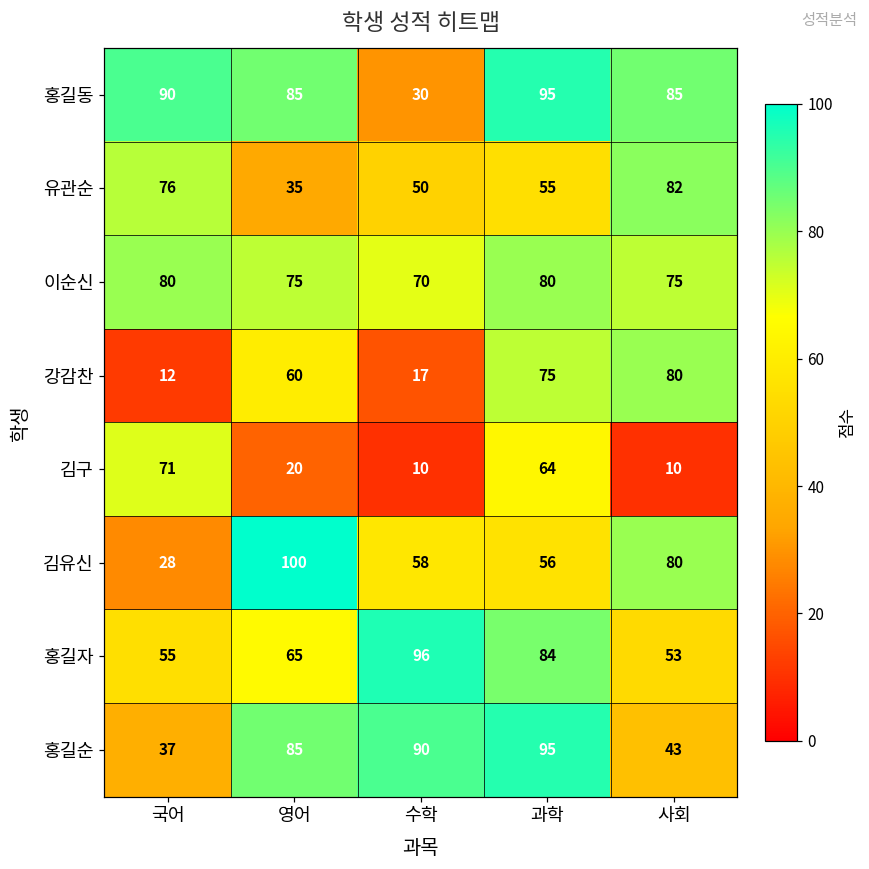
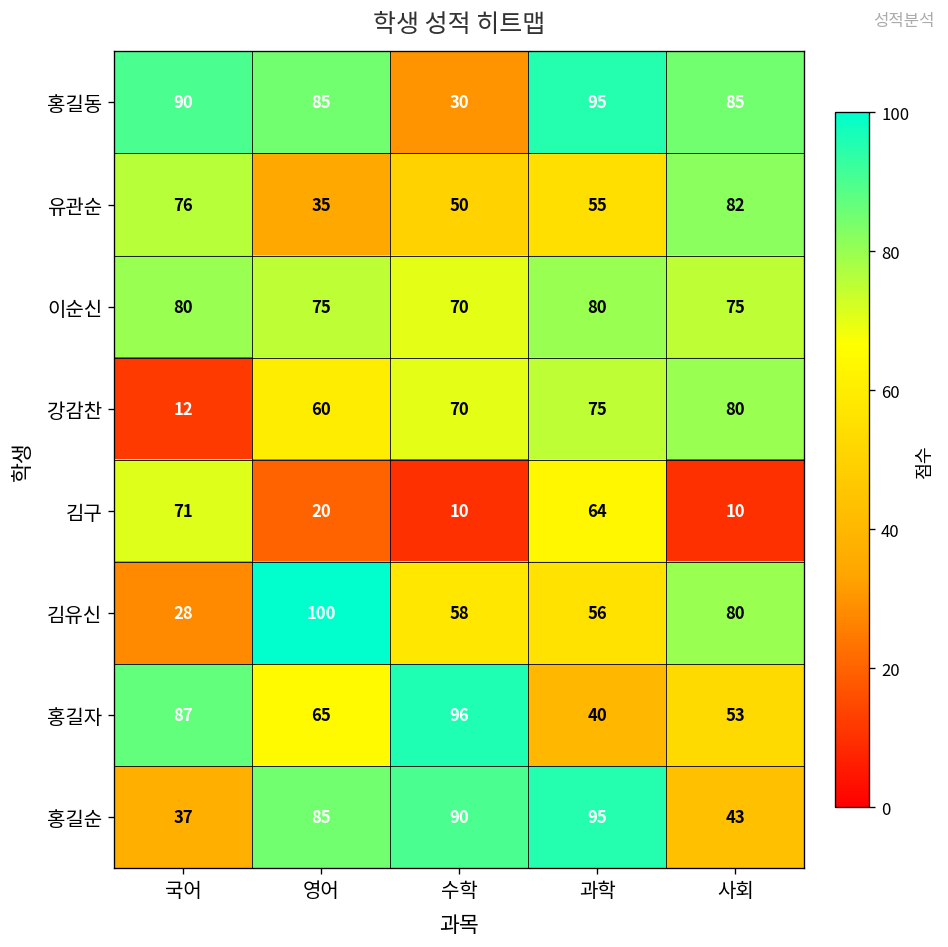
  {
    "홍길동": {
      "국어": 90,
      "영어": 85,
      "수학": 30,
      "과학": 95,
      "사회": 85
    },
    "유관순": {
      "국어": 76,
      "영어": 35,
      "수학": 50,
      "과학": 55,
      "사회": 82
    },
    "이순신": {
      "국어": 80,
      "영어": 75,
      "수학": 70,
      "과학": 80,
      "사회": 75
    },
    "강감찬": {
      "국어": 12,
      "영어": 60,
-     "수학": 17,
+     "수학": 70,
      "과학": 75,
      "사회": 80
    },
    "김구": {
      "국어": 71,
      "영어": 20,
      "수학": 10,
      "과학": 64,
      "사회": 10
    },
    "김유신": {
      "국어": 28,
      "영어": 100,
      "수학": 58,
      "과학": 56,
      "사회": 80
    },
    "홍길자": {
-     "국어": 55,
+     "국어": 87,
      "영어": 65,
      "수학": 96,
-     "과학": 84,
+     "과학": 40,
      "사회": 53
    },
    "홍길순": {
      "국어": 37,
      "영어": 85,
      "수학": 90,
      "과학": 95,
      "사회": 43
    }
  }
